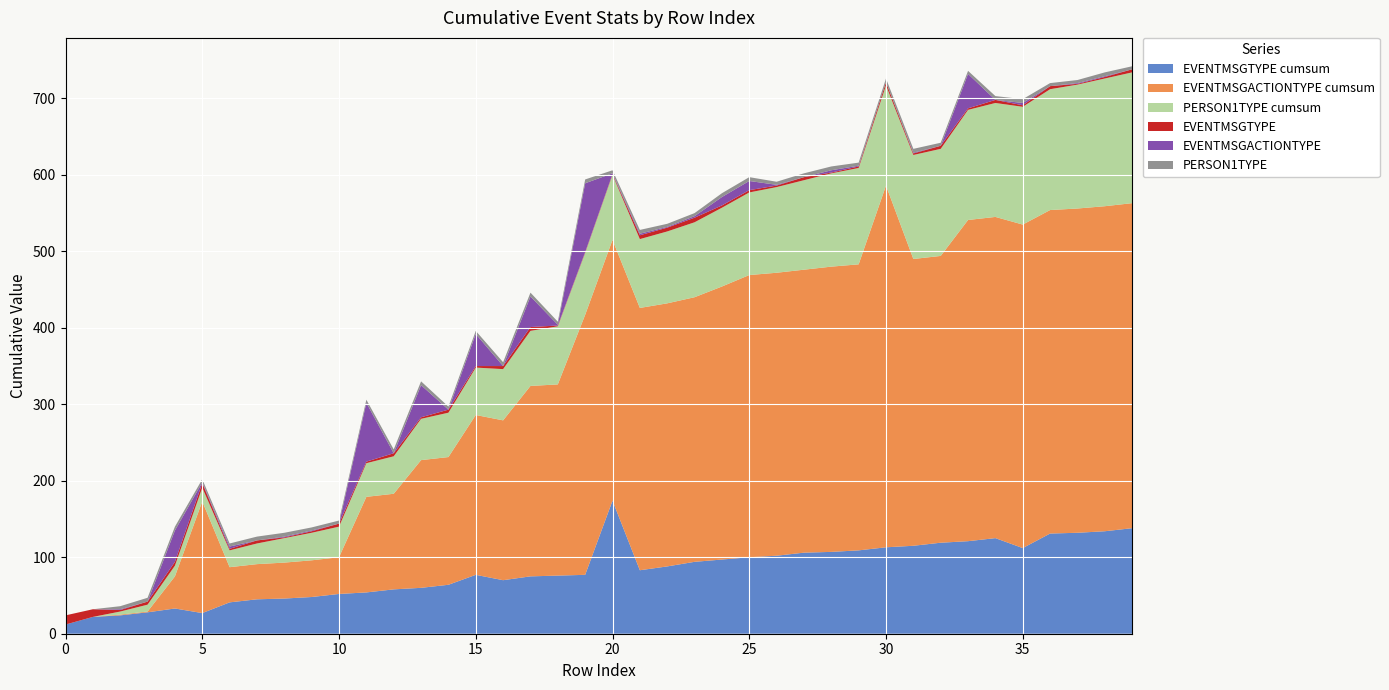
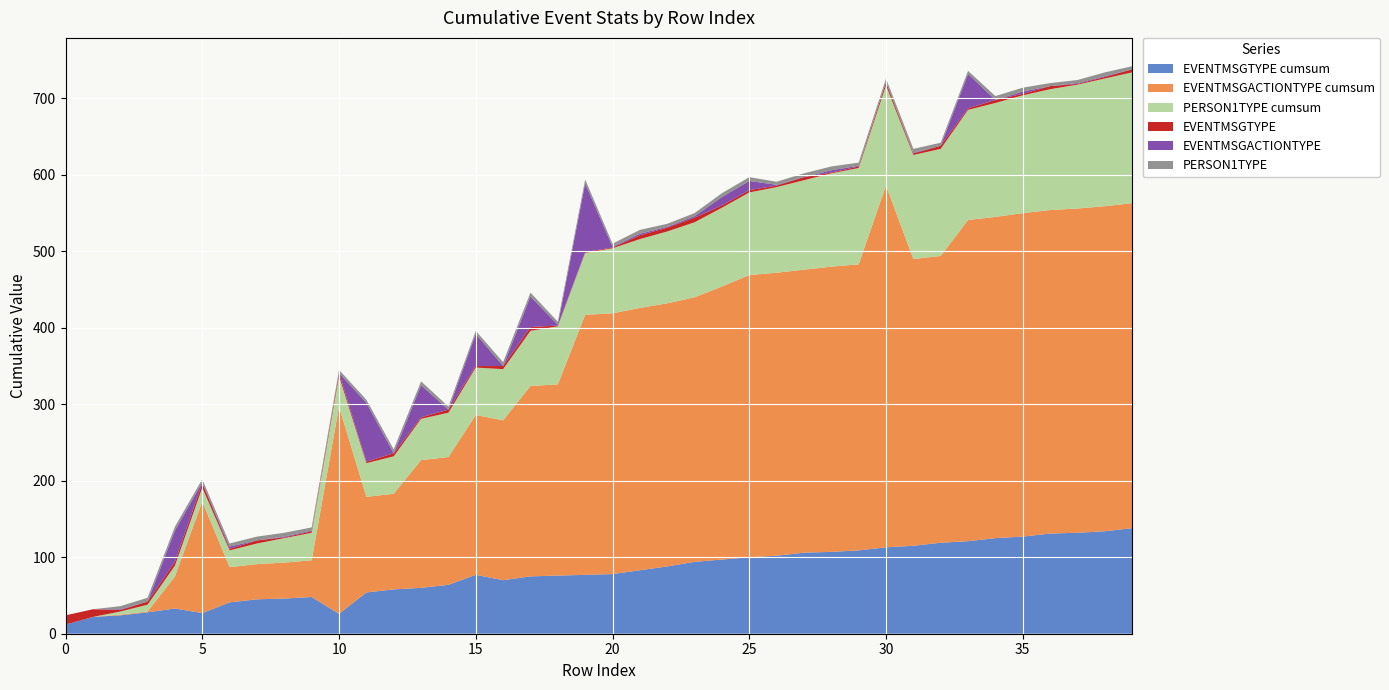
  {
    "EVENTMSGTYPE cumsum": {
      "5": 30,
-     "10": 50,
+     "10": 30,
      "15": 80,
-     "20": 170,
+     "20": 80,
      "25": 100,
      "30": 110,
-     "35": 110
+     "35": 130
    },
    "EVENTMSGACTIONTYPE cumsum": {
      "5": 150,
-     "10": 50,
+     "10": 270,
      "15": 210,
      "20": 340,
      "25": 370,
      "30": 470,
      "35": 420
    },
    "PERSON1TYPE cumsum": {
      "5": 20,
      "10": 40,
      "30": 130
    },
    "EVENTMSGACTIONTYPE": {
      "15": 40,
      "25": 10
    },
    "PERSON1TYPE": {
      "5": 0,
      "10": 0,
      "15": 0,
      "20": 0,
      "25": 10,
      "30": 10,
      "35": 10
    }
  }
